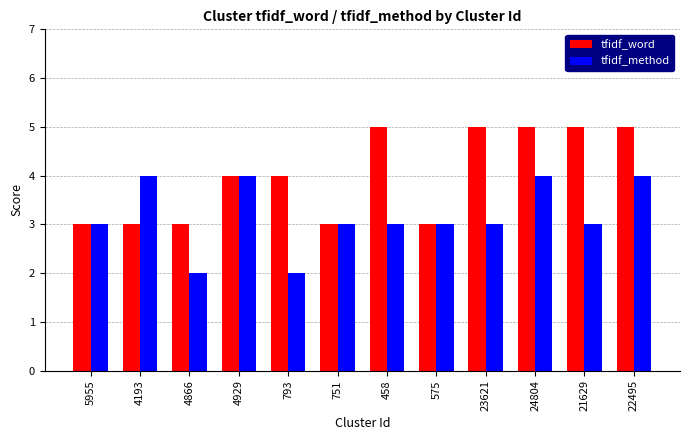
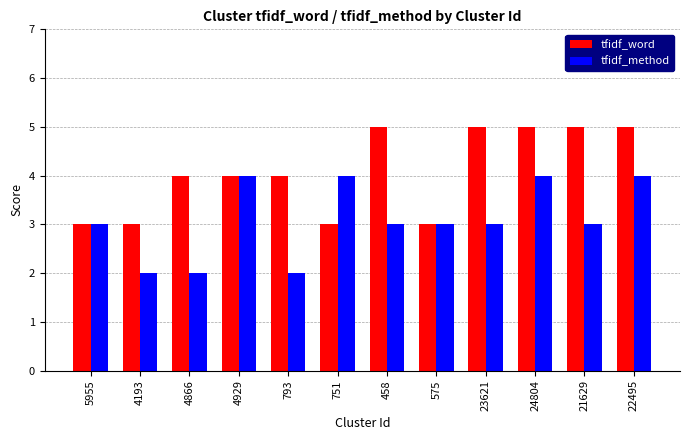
  {
    "tfidf_word": {
      "5955": 3,
      "4193": 3,
-     "4866": 3,
+     "4866": 4,
      "4929": 4,
      "793": 4,
      "751": 3,
      "458": 5,
      "575": 3,
      "23621": 5,
      "24804": 5,
      "21629": 5,
      "22495": 5
    },
    "tfidf_method": {
      "5955": 3,
-     "4193": 4,
+     "4193": 2,
      "4866": 2,
      "4929": 4,
      "793": 2,
-     "751": 3,
+     "751": 4,
      "458": 3,
      "575": 3,
      "23621": 3,
      "24804": 4,
      "21629": 3,
      "22495": 4
    }
  }
